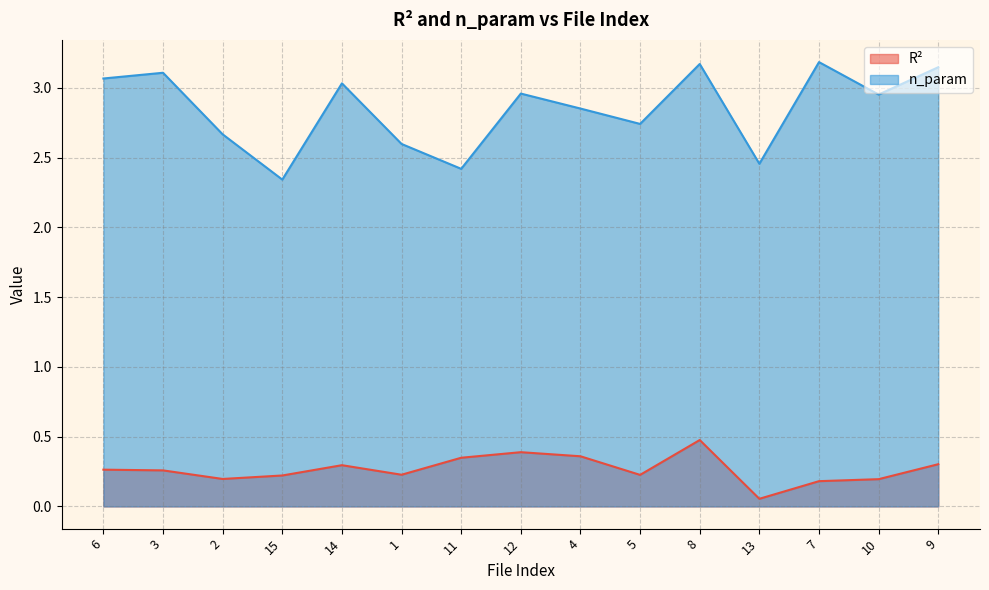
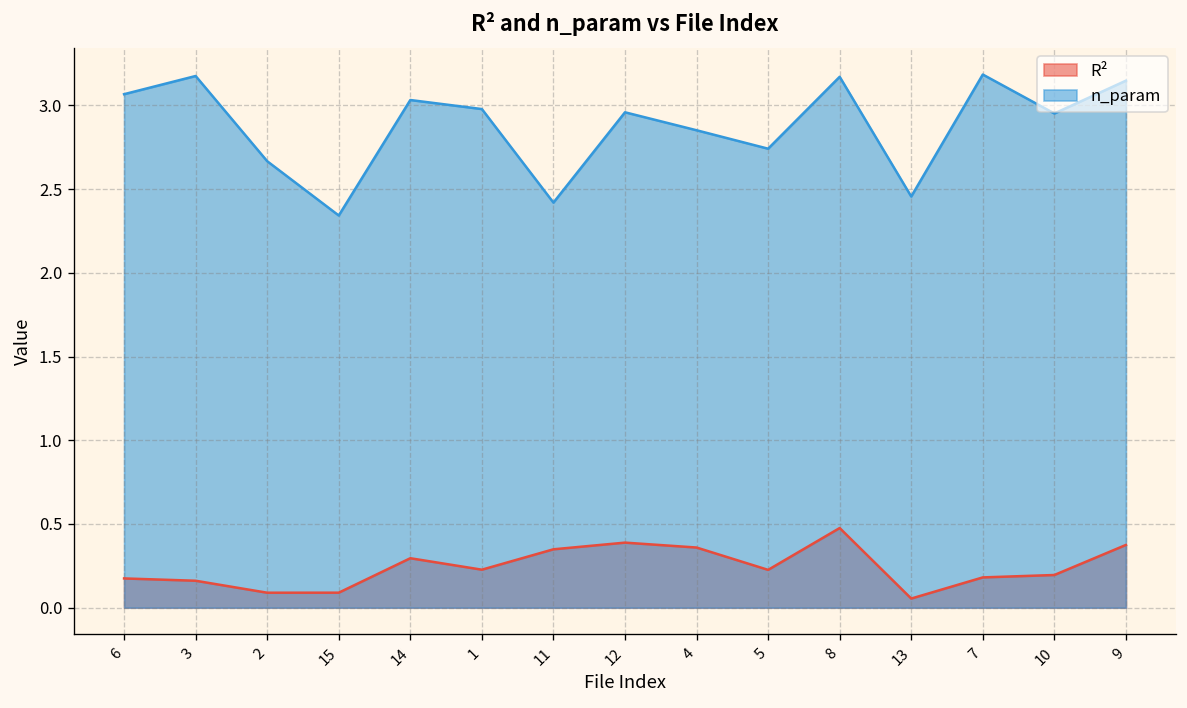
  {
    "R²": {
-     "6": 0.26,
-     "3": 0.26,
-     "2": 0.20,
-     "15": 0.22,
+     "6": 0.17,
+     "3": 0.16,
+     "2": 0.09,
+     "15": 0.09,
      "14": 0.30,
      "1": 0.23,
      "11": 0.35,
      "12": 0.39,
      "4": 0.36,
      "5": 0.23,
      "8": 0.48,
      "13": 0.05,
      "7": 0.18,
      "10": 0.20,
-     "9": 0.30
+     "9": 0.37
    },
    "n_param": {
      "6": 3.07,
-     "3": 3.11,
+     "3": 3.18,
      "2": 2.67,
      "15": 2.34,
      "14": 3.03,
-     "1": 2.60,
+     "1": 2.98,
      "11": 2.42,
      "12": 2.96,
      "4": 2.85,
      "5": 2.74,
      "8": 3.17,
      "13": 2.46,
      "7": 3.18,
      "10": 2.95
    }
  }
